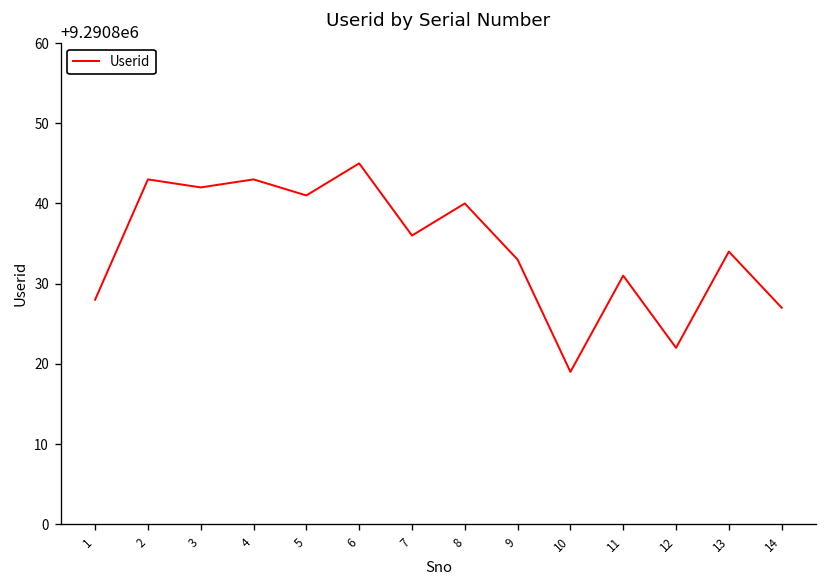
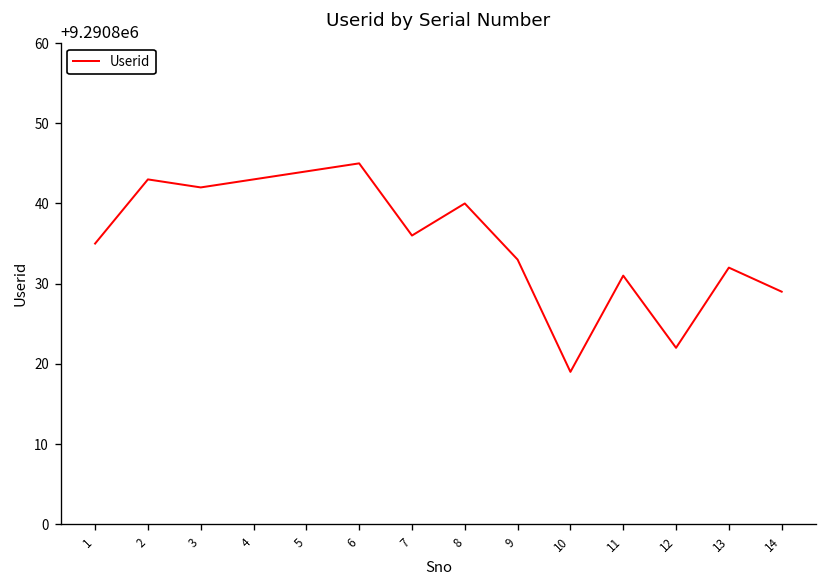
  {
-   "1": 9290828,
+   "1": 9290835,
    "2": 9290843,
    "3": 9290842,
    "4": 9290843,
-   "5": 9290841,
+   "5": 9290844,
    "6": 9290845,
    "7": 9290836,
    "8": 9290840,
    "9": 9290833,
    "10": 9290819,
    "11": 9290831,
    "12": 9290822,
-   "13": 9290834,
-   "14": 9290827
+   "13": 9290832,
+   "14": 9290829
  }
